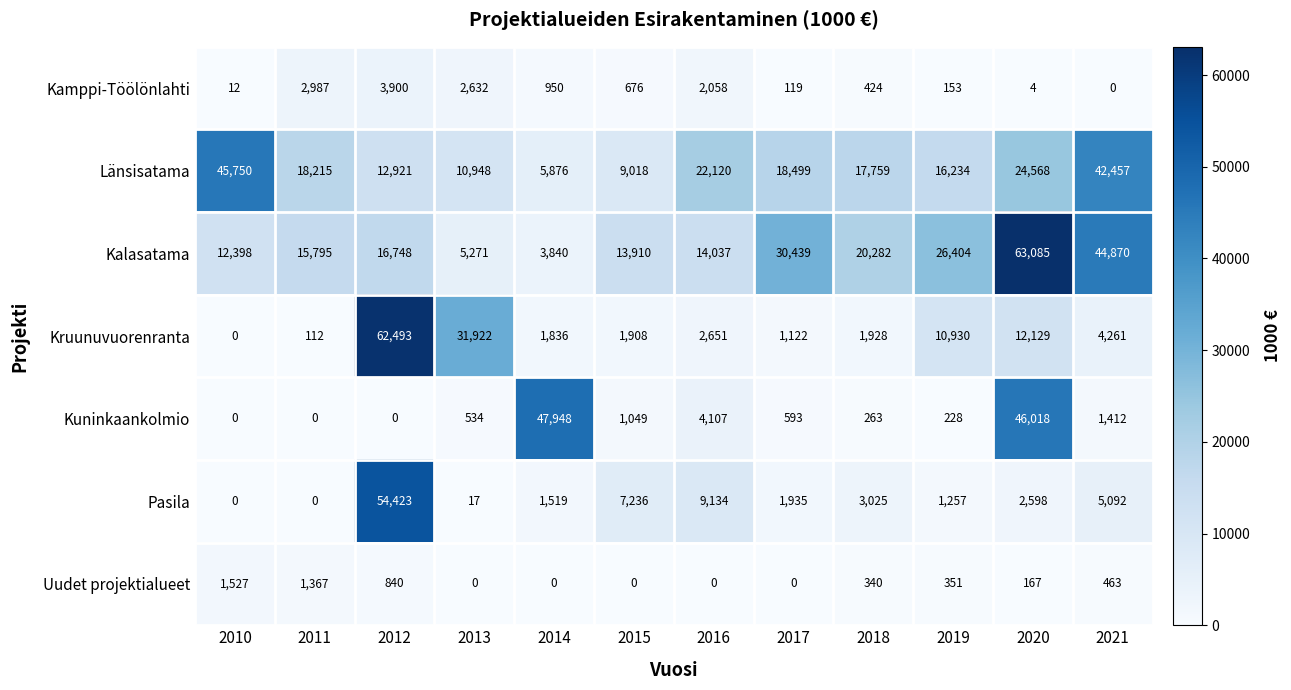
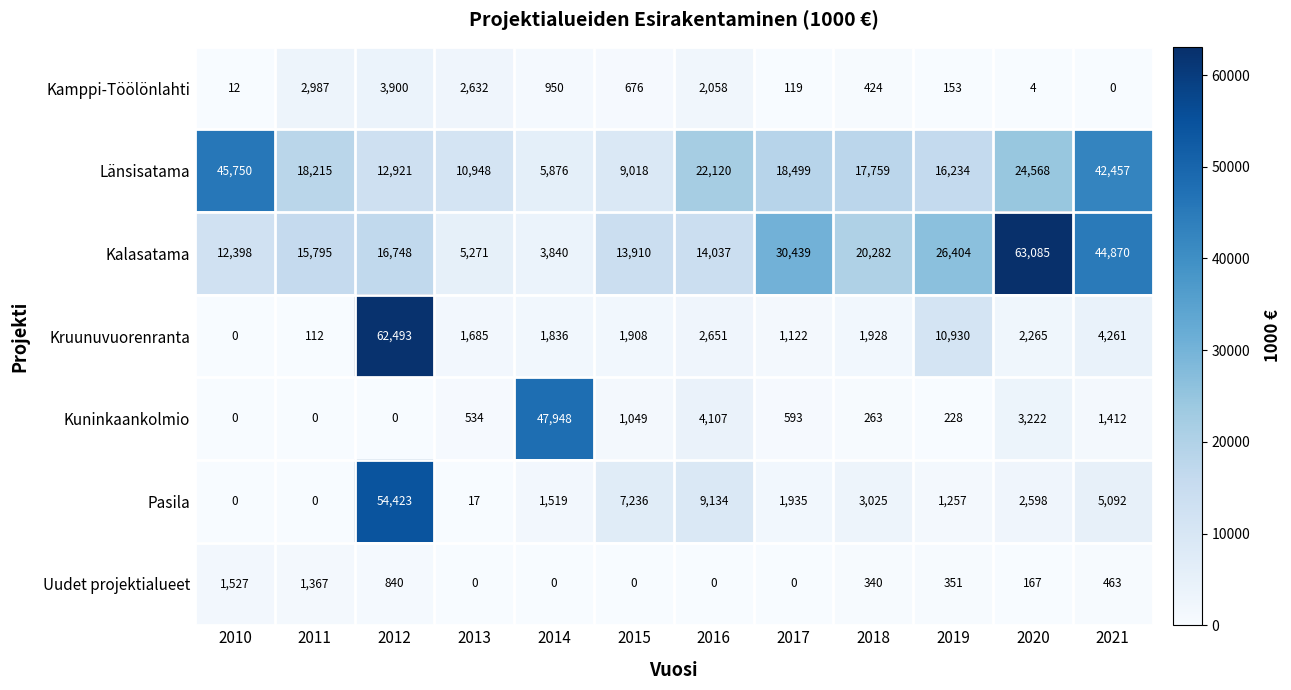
  {
    "Kamppi-Töölönlahti": {
      "2010": "12",
      "2011": "2,987",
      "2012": "3,900",
      "2013": "2,632",
      "2014": "950",
      "2015": "676",
      "2016": "2,058",
      "2017": "119",
      "2018": "424",
      "2019": "153",
      "2020": "4",
      "2021": "0"
    },
    "Länsisatama": {
      "2010": "45,750",
      "2011": "18,215",
      "2012": "12,921",
      "2013": "10,948",
      "2014": "5,876",
      "2015": "9,018",
      "2016": "22,120",
      "2017": "18,499",
      "2018": "17,759",
      "2019": "16,234",
      "2020": "24,568",
      "2021": "42,457"
    },
    "Kalasatama": {
      "2010": "12,398",
      "2011": "15,795",
      "2012": "16,748",
      "2013": "5,271",
      "2014": "3,840",
      "2015": "13,910",
      "2016": "14,037",
      "2017": "30,439",
      "2018": "20,282",
      "2019": "26,404",
      "2020": "63,085",
      "2021": "44,870"
    },
    "Kruunuvuorenranta": {
      "2010": "0",
      "2011": "112",
      "2012": "62,493",
-     "2013": "31,922",
+     "2013": "1,685",
      "2014": "1,836",
      "2015": "1,908",
      "2016": "2,651",
      "2017": "1,122",
      "2018": "1,928",
      "2019": "10,930",
-     "2020": "12,129",
+     "2020": "2,265",
      "2021": "4,261"
    },
    "Kuninkaankolmio": {
      "2010": "0",
      "2011": "0",
      "2012": "0",
      "2013": "534",
      "2014": "47,948",
      "2015": "1,049",
      "2016": "4,107",
      "2017": "593",
      "2018": "263",
      "2019": "228",
-     "2020": "46,018",
+     "2020": "3,222",
      "2021": "1,412"
    },
    "Pasila": {
      "2010": "0",
      "2011": "0",
      "2012": "54,423",
      "2013": "17",
      "2014": "1,519",
      "2015": "7,236",
      "2016": "9,134",
      "2017": "1,935",
      "2018": "3,025",
      "2019": "1,257",
      "2020": "2,598",
      "2021": "5,092"
    },
    "Uudet projektialueet": {
      "2010": "1,527",
      "2011": "1,367",
      "2012": "840",
      "2013": "0",
      "2014": "0",
      "2015": "0",
      "2016": "0",
      "2017": "0",
      "2018": "340",
      "2019": "351",
      "2020": "167",
      "2021": "463"
    }
  }
